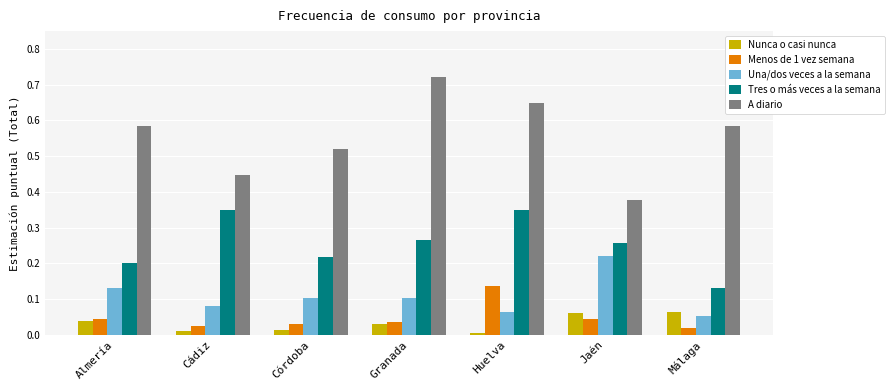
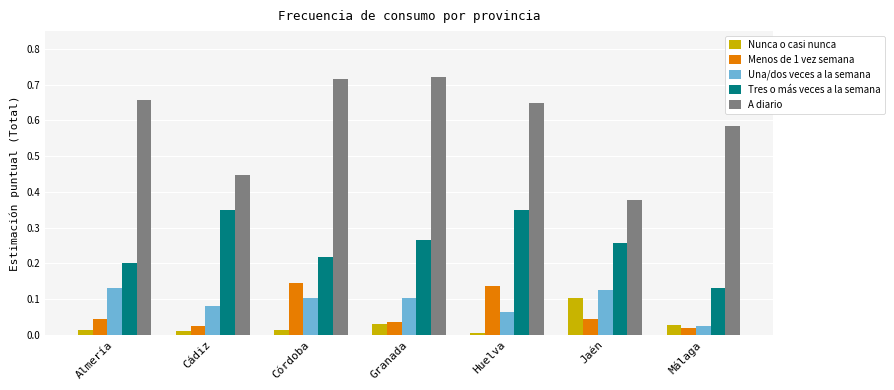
  {
    "Nunca o casi nunca": {
-     "Almería": 0.04,
+     "Almería": 0.01,
      "Cádiz": 0.01,
      "Córdoba": 0.01,
      "Granada": 0.03,
-     "Jaén": 0.06,
-     "Málaga": 0.06
+     "Jaén": 0.10,
+     "Málaga": 0.03
    },
    "Menos de 1 vez semana": {
      "Almería": 0.04,
      "Cádiz": 0.02,
-     "Córdoba": 0.03,
+     "Córdoba": 0.14,
      "Granada": 0.04,
      "Huelva": 0.14,
      "Jaén": 0.04,
      "Málaga": 0.02
    },
    "Una/dos veces a la semana": {
      "Almería": 0.13,
      "Cádiz": 0.08,
      "Córdoba": 0.10,
      "Granada": 0.10,
      "Huelva": 0.06,
-     "Jaén": 0.22,
-     "Málaga": 0.05
+     "Jaén": 0.13,
+     "Málaga": 0.02
    },
    "Tres o más veces a la semana": {
      "Almería": 0.20,
      "Cádiz": 0.35,
      "Córdoba": 0.22,
      "Granada": 0.27,
      "Huelva": 0.35,
      "Jaén": 0.26,
      "Málaga": 0.13
    },
    "A diario": {
-     "Almería": 0.58,
+     "Almería": 0.66,
      "Cádiz": 0.45,
-     "Córdoba": 0.52,
+     "Córdoba": 0.72,
      "Granada": 0.72,
      "Huelva": 0.65,
      "Jaén": 0.38,
      "Málaga": 0.58
    }
  }
